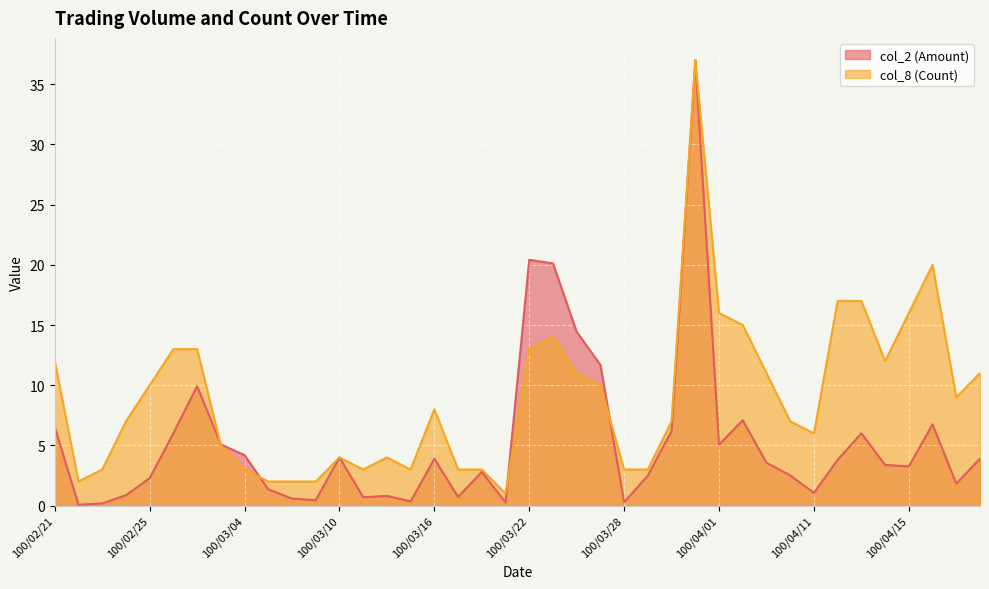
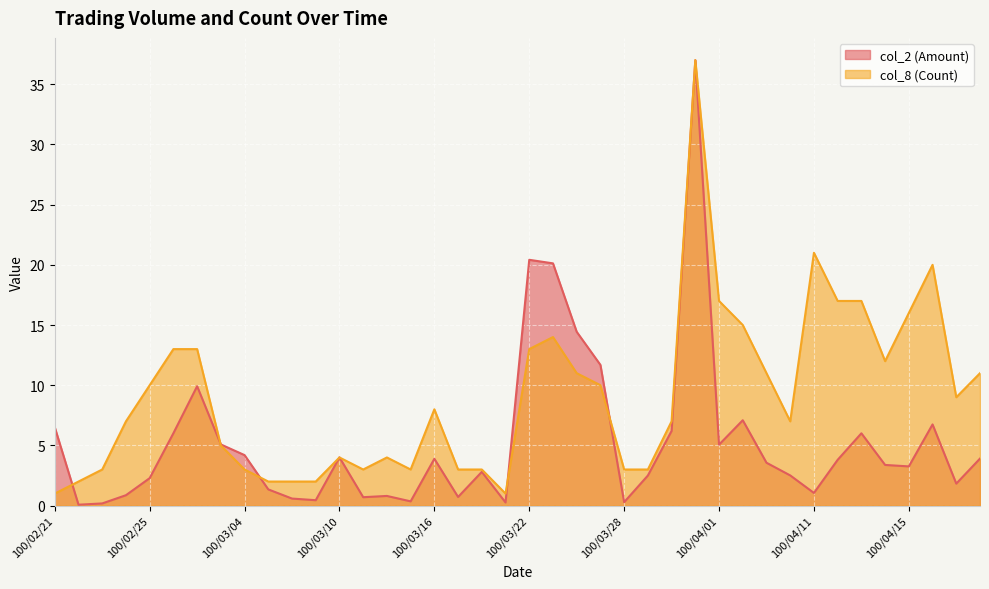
  {
    "col_2 (Amount)": {
      "100/02/21": 6.5,
      "100/02/25": 2.3,
      "100/03/04": 4,
      "100/03/16": 4,
      "100/03/22": 20.4,
      "100/03/28": 0.3,
      "100/04/01": 5,
      "100/04/11": 1,
      "100/04/15": 3.3
    },
    "col_8 (Count)": {
-     "100/02/21": 12,
+     "100/02/21": 1,
      "100/02/25": 10,
      "100/03/04": 3,
      "100/03/16": 8,
      "100/03/22": 13,
      "100/03/28": 3,
-     "100/04/01": 16,
-     "100/04/11": 6,
+     "100/04/01": 17,
+     "100/04/11": 21,
      "100/04/15": 16
    }
  }
